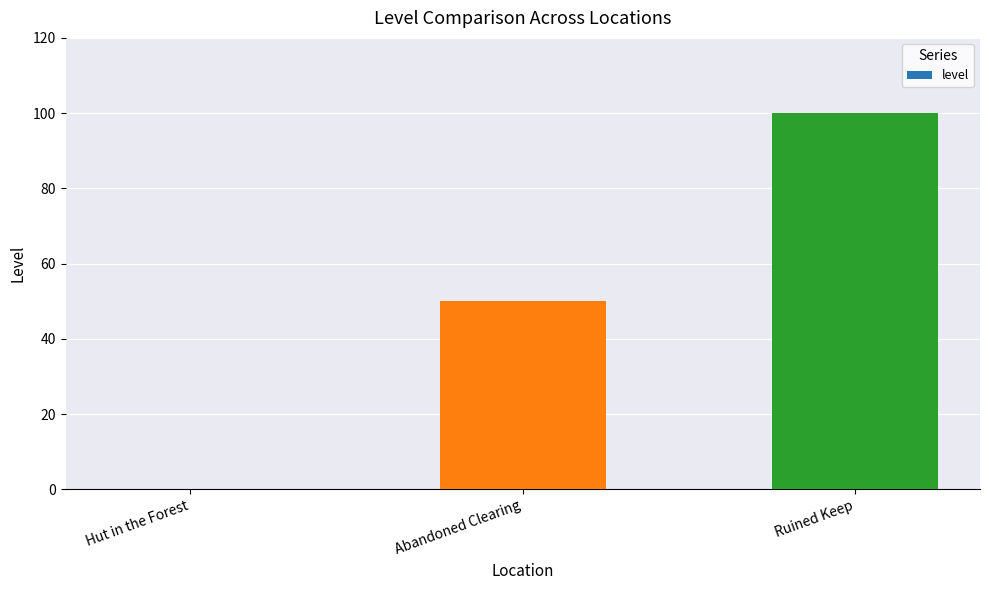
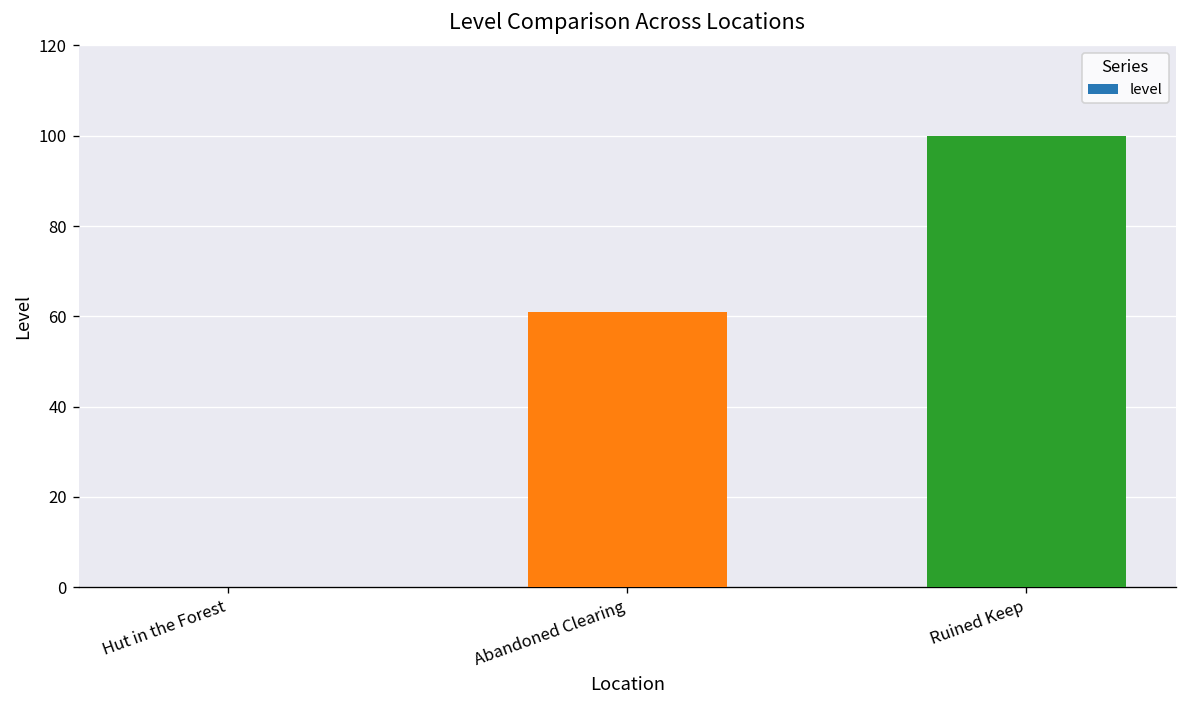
  {
    "Hut in the Forest": 0,
-   "Abandoned Clearing": 50,
+   "Abandoned Clearing": 61,
    "Ruined Keep": 100
  }
